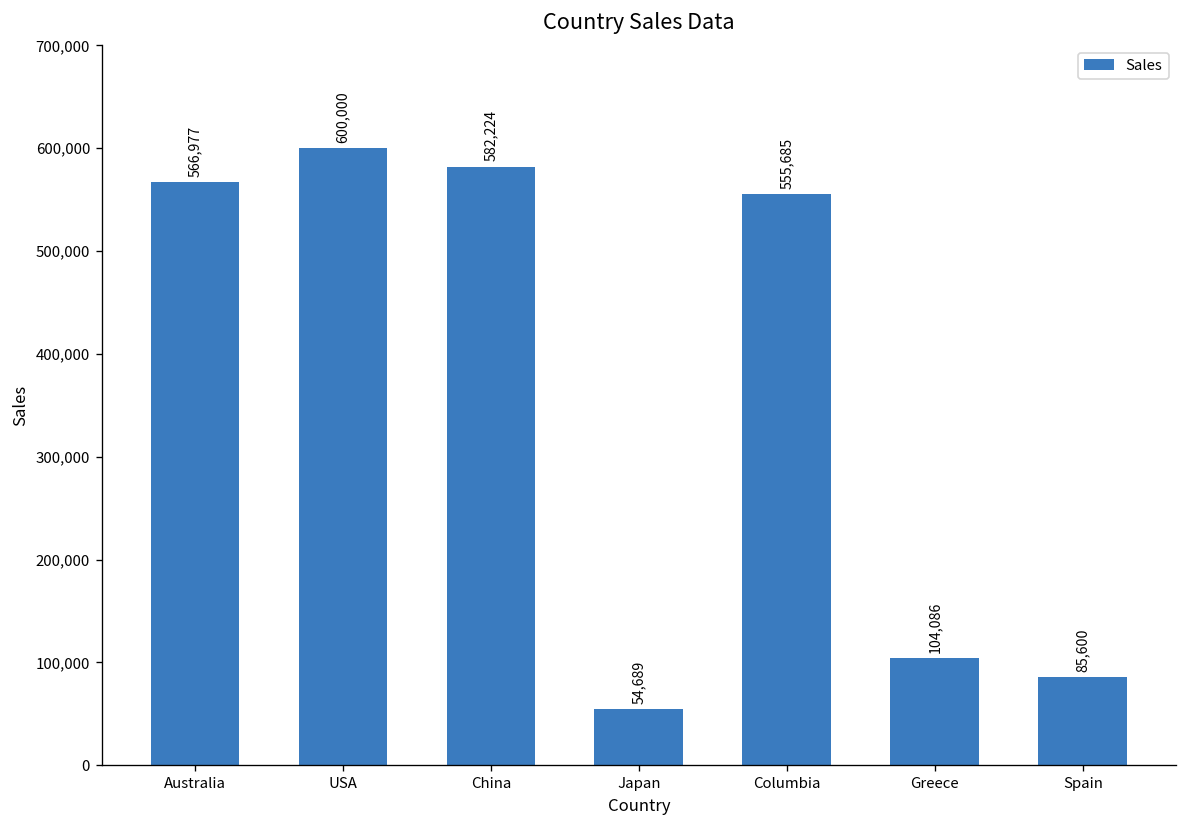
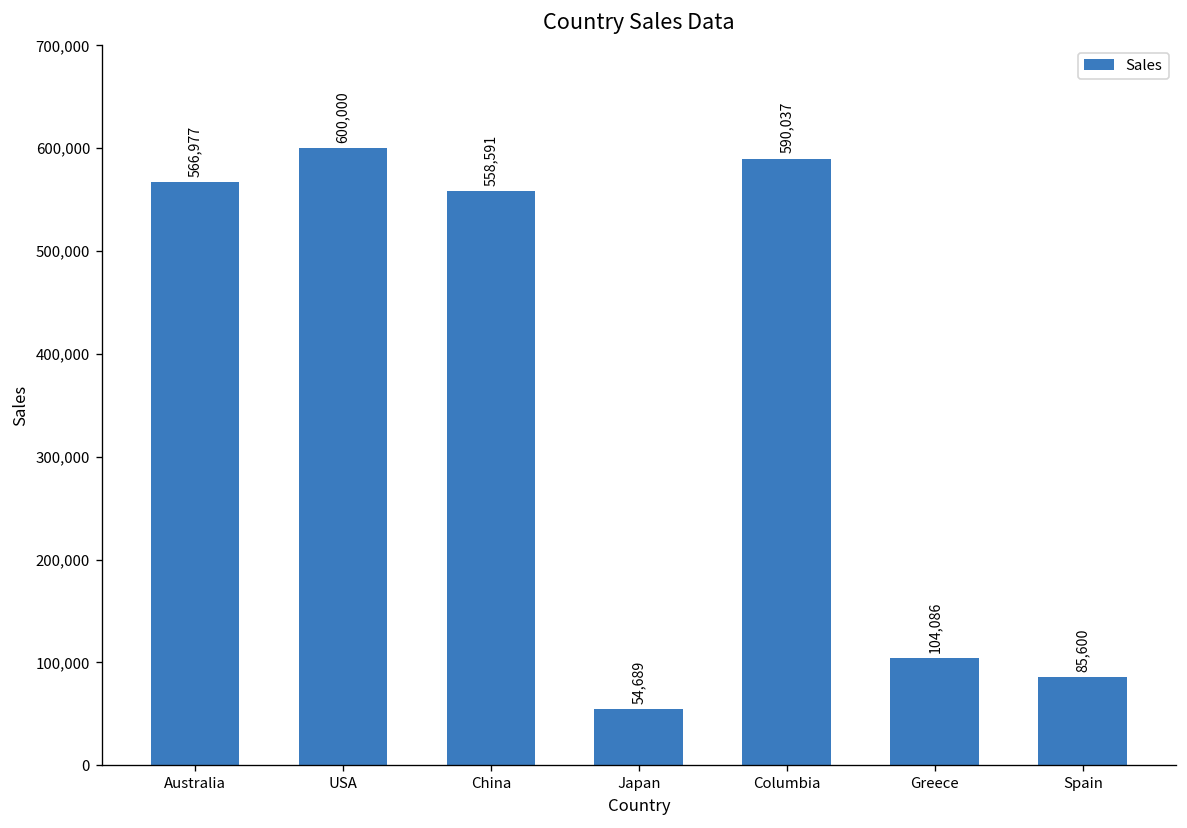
  {
    "Australia": "566,977",
    "USA": "600,000",
-   "China": "582,224",
+   "China": "558,591",
    "Japan": "54,689",
-   "Columbia": "555,685",
+   "Columbia": "590,037",
    "Greece": "104,086",
    "Spain": "85,600"
  }
